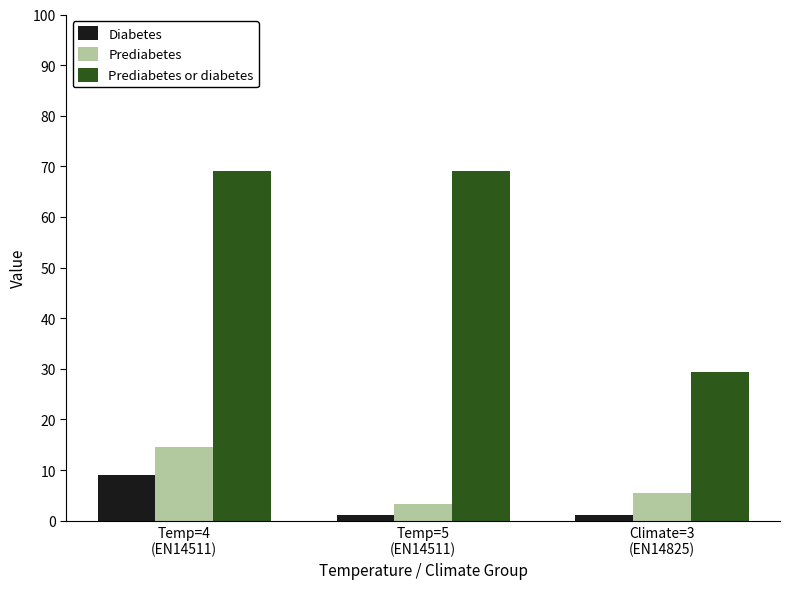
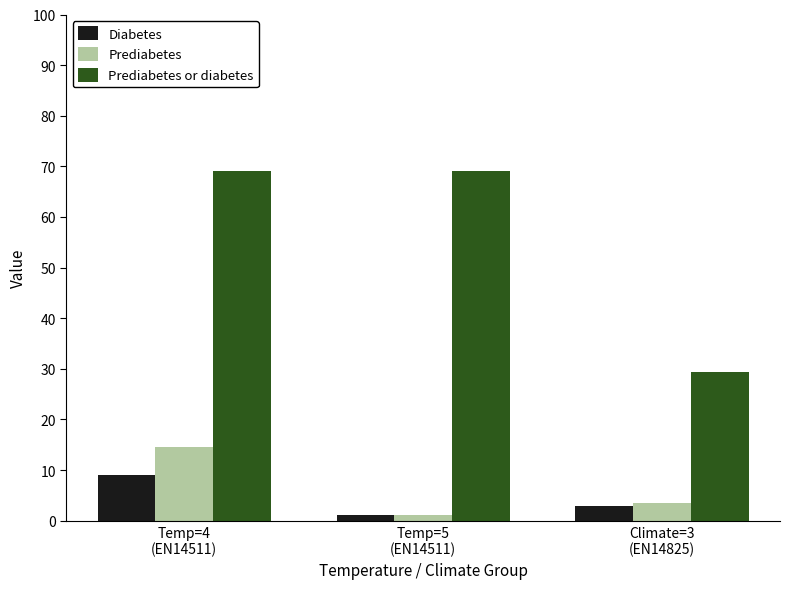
  {
    "Diabetes": {
      "Temp=4 (EN14511)": 9,
      "Temp=5 (EN14511)": 1,
-     "Climate=3 (EN14825)": 1
+     "Climate=3 (EN14825)": 3
    },
    "Prediabetes": {
      "Temp=4 (EN14511)": 15,
-     "Temp=5 (EN14511)": 3,
-     "Climate=3 (EN14825)": 5
+     "Temp=5 (EN14511)": 1,
+     "Climate=3 (EN14825)": 3
    },
    "Prediabetes or diabetes": {
      "Temp=4 (EN14511)": 69,
      "Temp=5 (EN14511)": 69,
      "Climate=3 (EN14825)": 29
    }
  }
